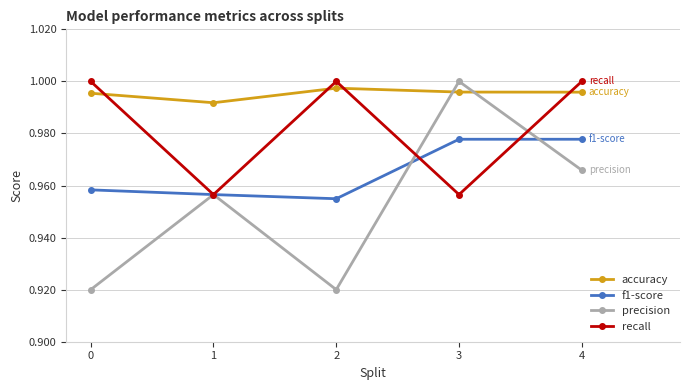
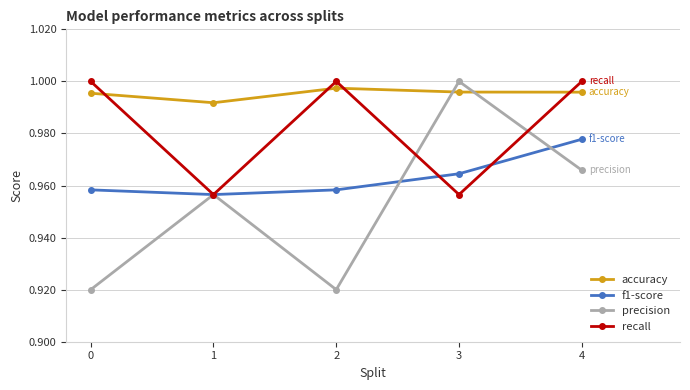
  {
    "accuracy": {
      "0": 0.995,
      "1": 0.992,
      "2": 0.997,
      "3": 0.996,
      "4": 0.996
    },
    "f1-score": {
      "0": 0.958,
-     "2": 0.955,
-     "3": 0.978,
+     "2": 0.958,
+     "3": 0.965,
      "4": 0.978
    },
    "precision": {
      "0": 0.920,
      "2": 0.920,
      "3": 1.000,
      "4": 0.966
    },
    "recall": {
      "0": 1.000,
      "2": 1.000,
      "3": 0.957,
      "4": 1.000
    }
  }
